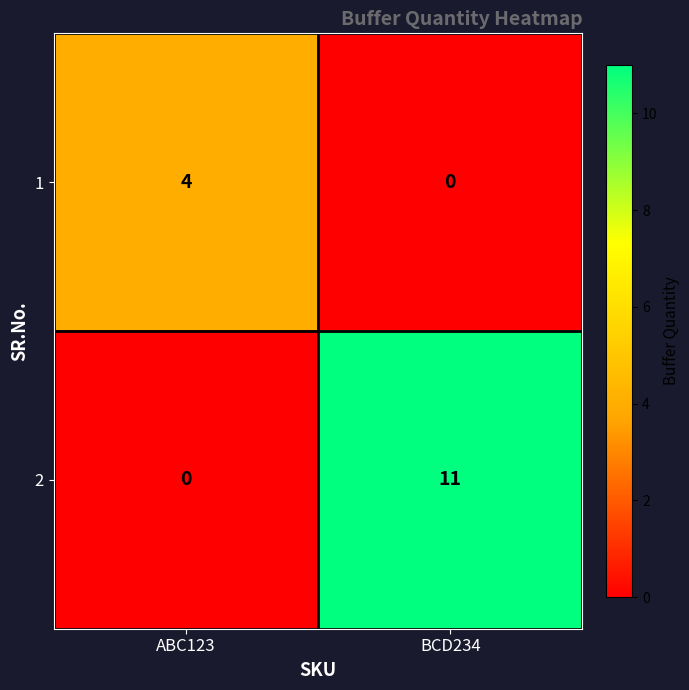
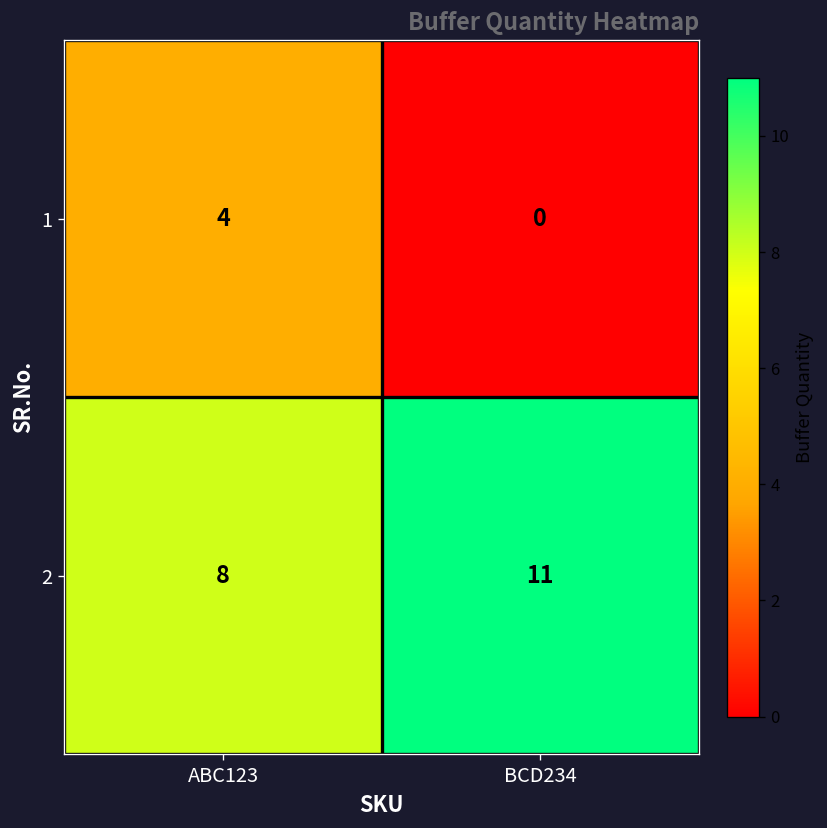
  {
    "1": {
      "ABC123": 4,
      "BCD234": 0
    },
    "2": {
-     "ABC123": 0,
+     "ABC123": 8,
      "BCD234": 11
    }
  }
